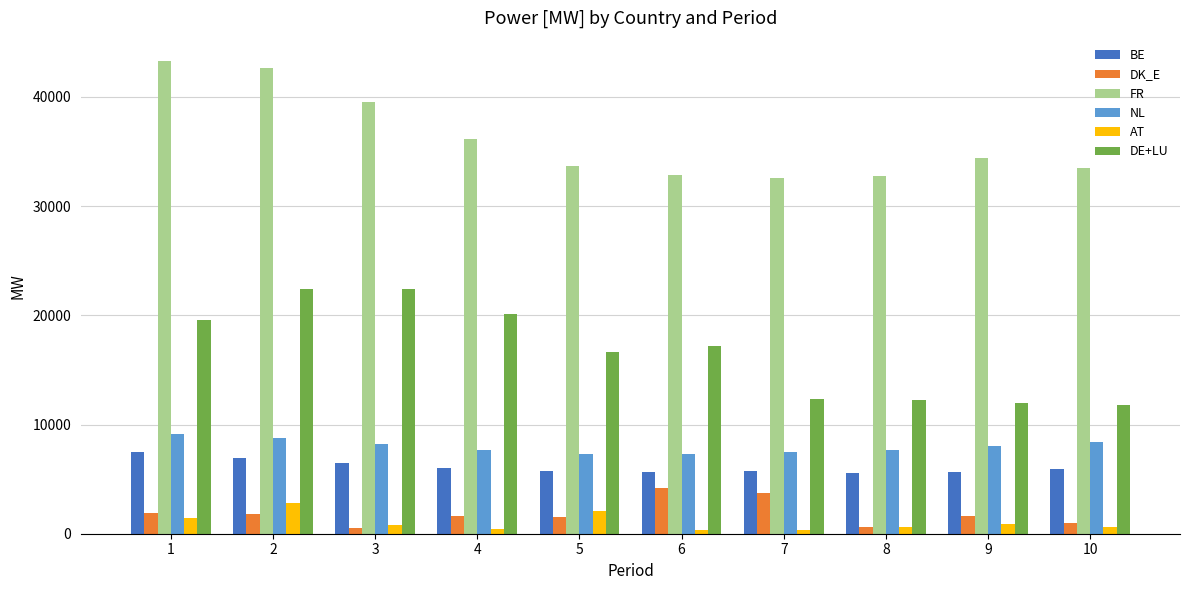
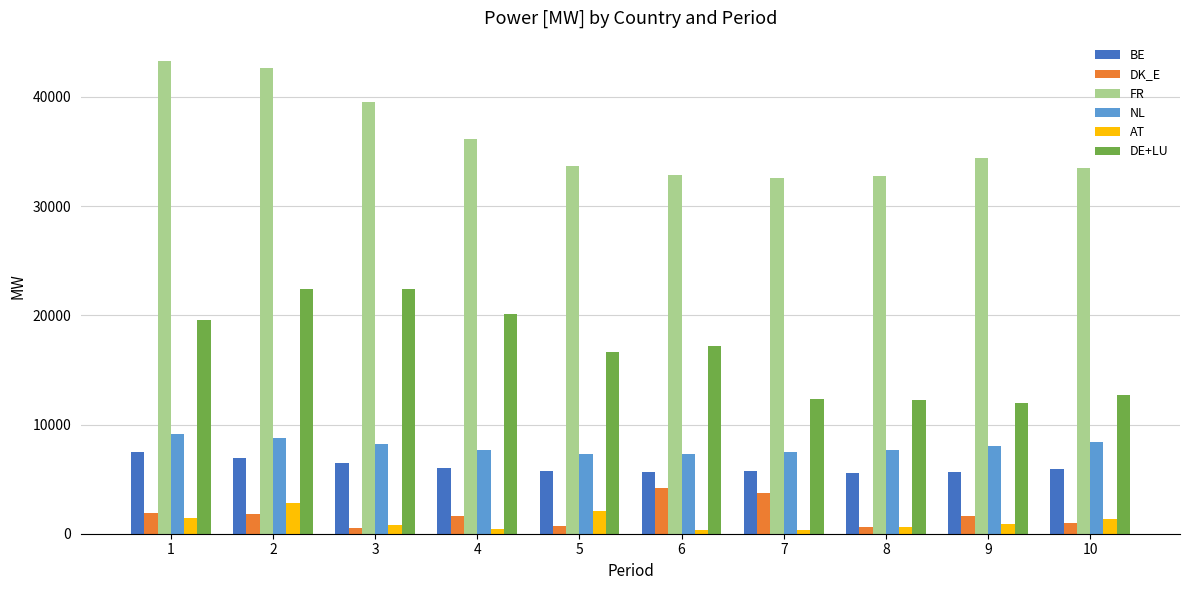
  {
    "DK_E": {
      "1": 1900,
      "2": 1800,
      "3": 500,
      "4": 1600,
-     "5": 1500,
+     "5": 700,
      "6": 4200,
      "7": 3700,
      "8": 600,
      "9": 1600,
      "10": 1000
    },
    "FR": {
      "1": 43200,
      "2": 42600,
      "3": 39500,
      "4": 36100,
      "5": 33600,
      "6": 32900,
      "7": 32600,
      "8": 32800,
      "9": 34500,
      "10": 33500
    },
    "AT": {
      "1": 1400,
      "2": 2800,
      "3": 800,
      "4": 400,
      "5": 2000,
      "6": 400,
      "7": 300,
      "8": 600,
      "9": 900,
-     "10": 600
+     "10": 1400
    },
    "DE+LU": {
      "1": 19600,
      "2": 22400,
      "3": 22400,
      "4": 20100,
      "5": 16600,
      "6": 17200,
      "7": 12400,
      "8": 12200,
      "9": 12000,
-     "10": 11800
+     "10": 12700
    }
  }
